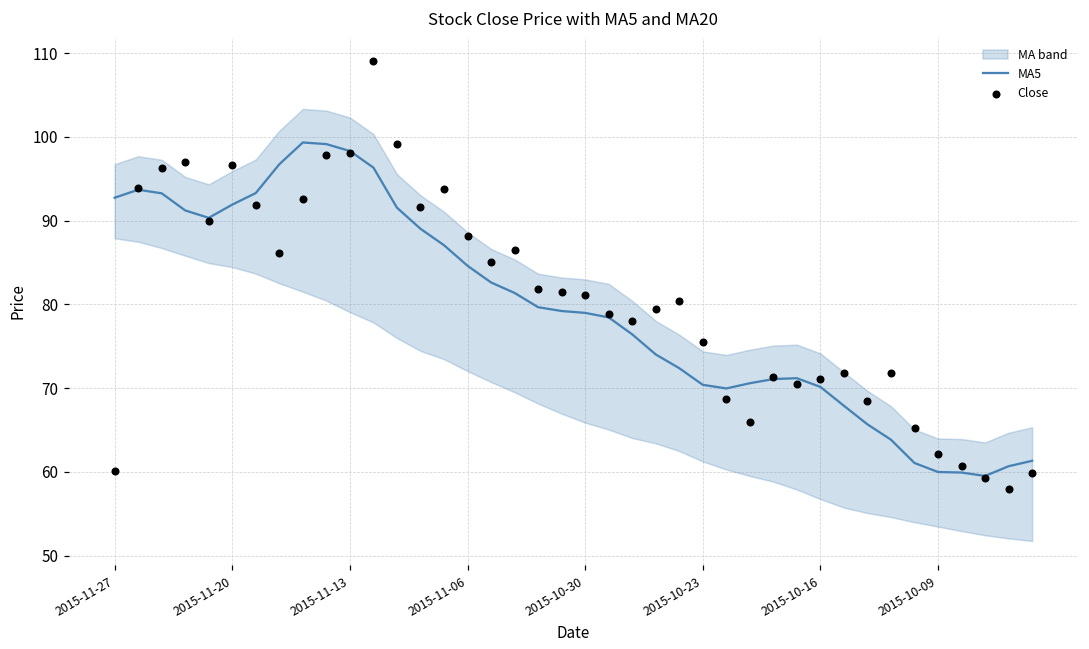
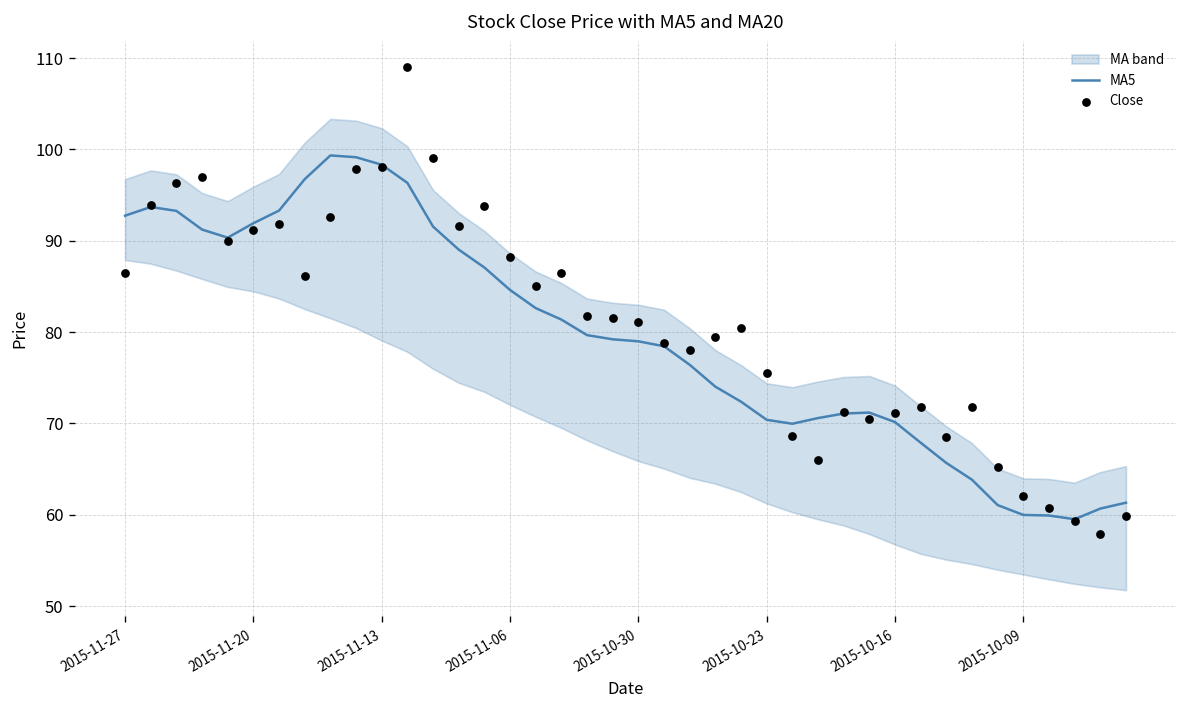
  {
    "Close": {
-     "2015-11-27": 60,
-     "2015-11-20": 97
+     "2015-11-27": 86,
+     "2015-11-20": 91
    }
  }
